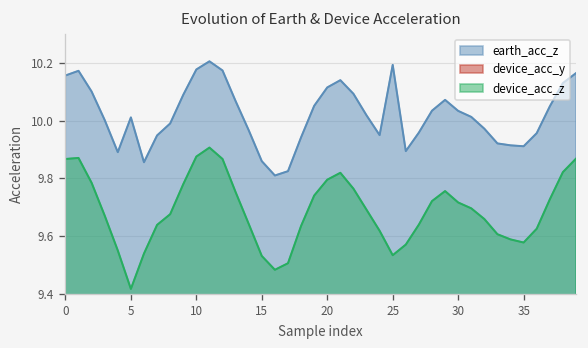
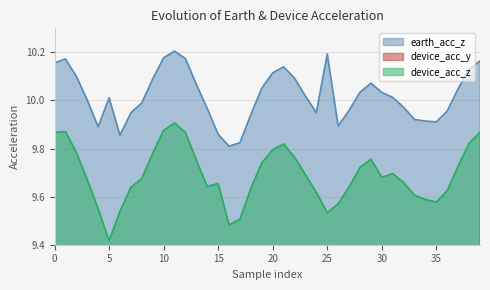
  {
    "earth_acc_z": {
      "0": 10.16,
      "5": 10.01,
      "10": 10.18,
      "15": 9.86,
      "20": 10.11,
      "25": 10.19,
      "30": 10.03,
      "35": 9.91
    },
    "device_acc_z": {
      "0": 9.87,
      "5": 9.42,
      "10": 9.88,
-     "15": 9.53,
+     "15": 9.65,
      "20": 9.80,
      "25": 9.53,
-     "30": 9.72,
+     "30": 9.68,
      "35": 9.58
    }
  }
